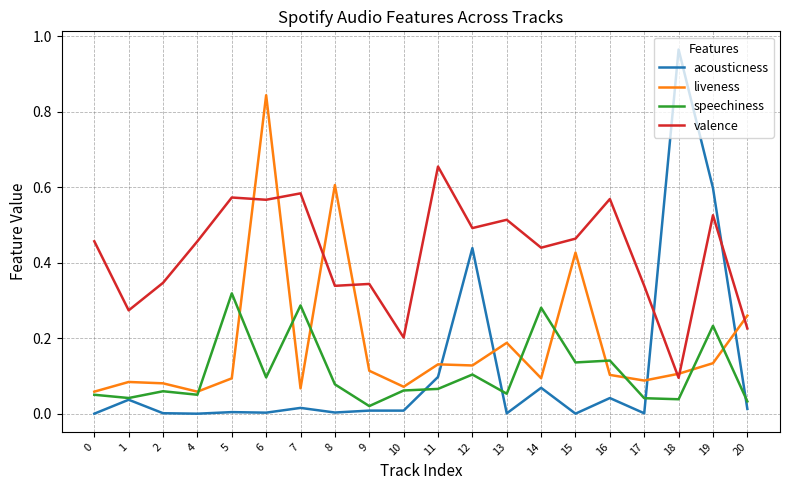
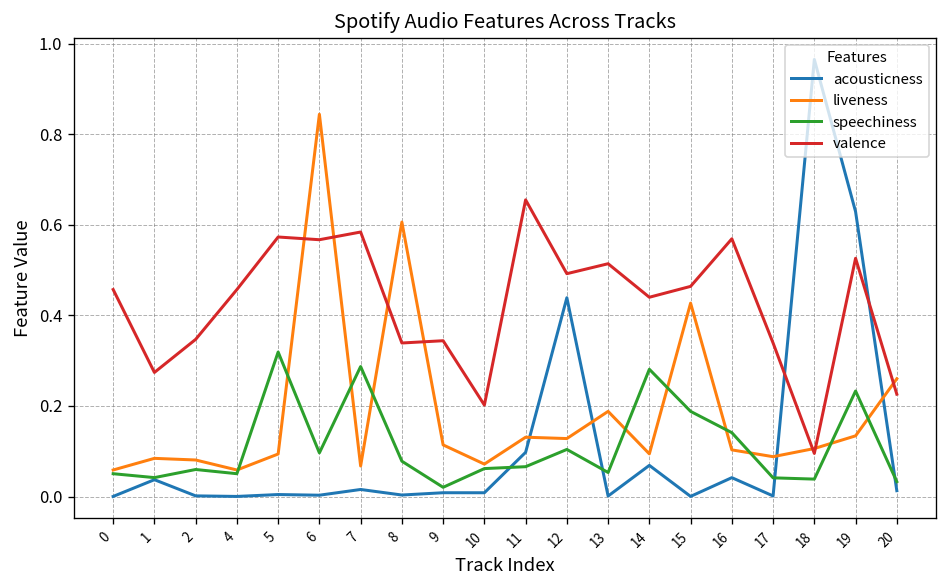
  {
    "acousticness": {
      "0": 0.00,
      "2": 0.00,
      "4": 0.00,
      "5": 0.00,
      "6": 0.00,
      "7": 0.02,
      "8": 0.00,
      "9": 0.01,
      "10": 0.01,
      "11": 0.10,
      "12": 0.44,
      "13": 0.00,
      "14": 0.07,
      "15": 0.00,
      "16": 0.04,
      "17": 0.00,
-     "19": 0.60,
+     "19": 0.63,
      "20": 0.01
    },
    "liveness": {
      "0": 0.06,
      "1": 0.08,
      "2": 0.08,
      "4": 0.06,
      "5": 0.09,
      "6": 0.84,
      "7": 0.07,
      "8": 0.61,
      "9": 0.11,
      "10": 0.07,
      "11": 0.13,
      "12": 0.13,
      "13": 0.19,
      "14": 0.09,
      "15": 0.43,
      "16": 0.10,
      "17": 0.09,
      "18": 0.11,
      "19": 0.13,
      "20": 0.26
    },
    "speechiness": {
      "0": 0.05,
      "2": 0.06,
      "4": 0.05,
      "5": 0.32,
      "6": 0.10,
      "7": 0.29,
      "8": 0.08,
      "9": 0.02,
      "10": 0.06,
      "11": 0.07,
      "12": 0.10,
      "13": 0.05,
      "14": 0.28,
-     "15": 0.14,
+     "15": 0.19,
      "16": 0.14,
      "17": 0.04,
      "18": 0.04,
      "19": 0.23,
      "20": 0.03
    },
    "valence": {
      "0": 0.46,
      "1": 0.27,
      "2": 0.35,
      "4": 0.46,
      "5": 0.57,
      "6": 0.57,
      "7": 0.58,
      "8": 0.34,
      "9": 0.34,
      "10": 0.20,
      "11": 0.66,
      "12": 0.49,
      "13": 0.51,
      "14": 0.44,
      "15": 0.46,
      "16": 0.57,
      "17": 0.34,
      "18": 0.10,
      "19": 0.53,
      "20": 0.23
    }
  }
